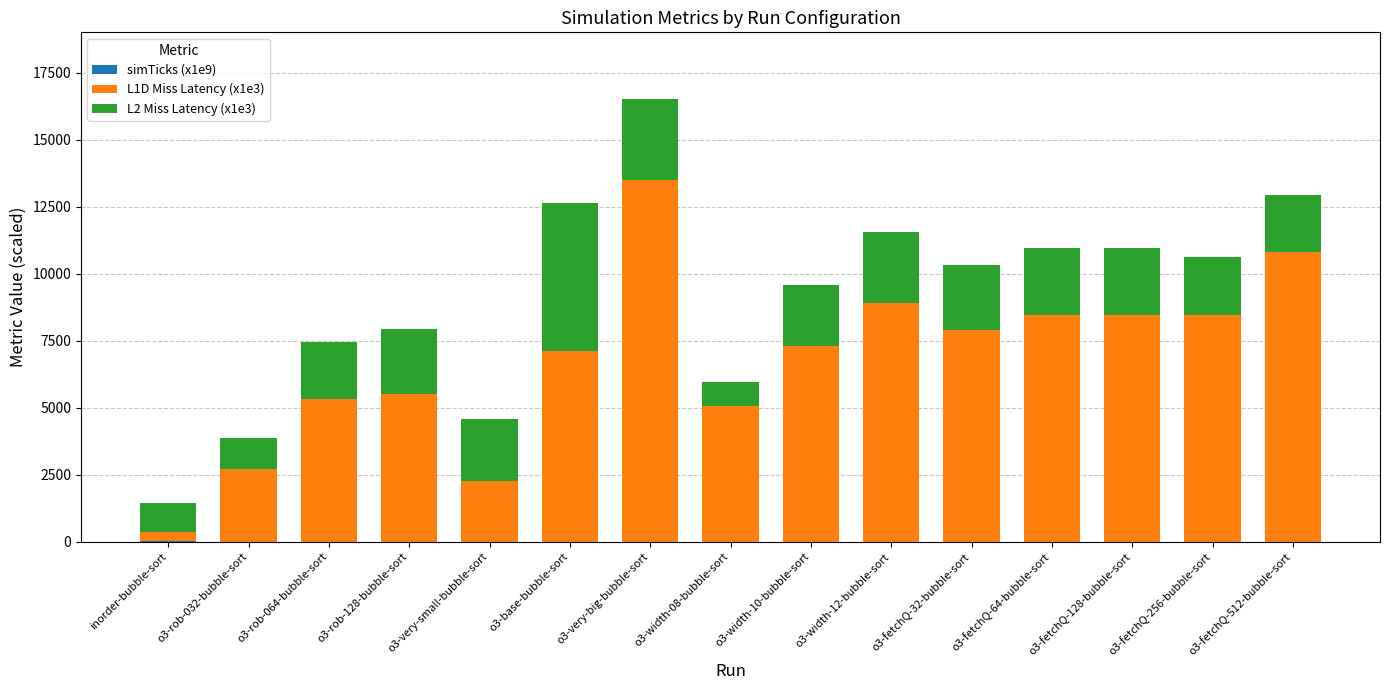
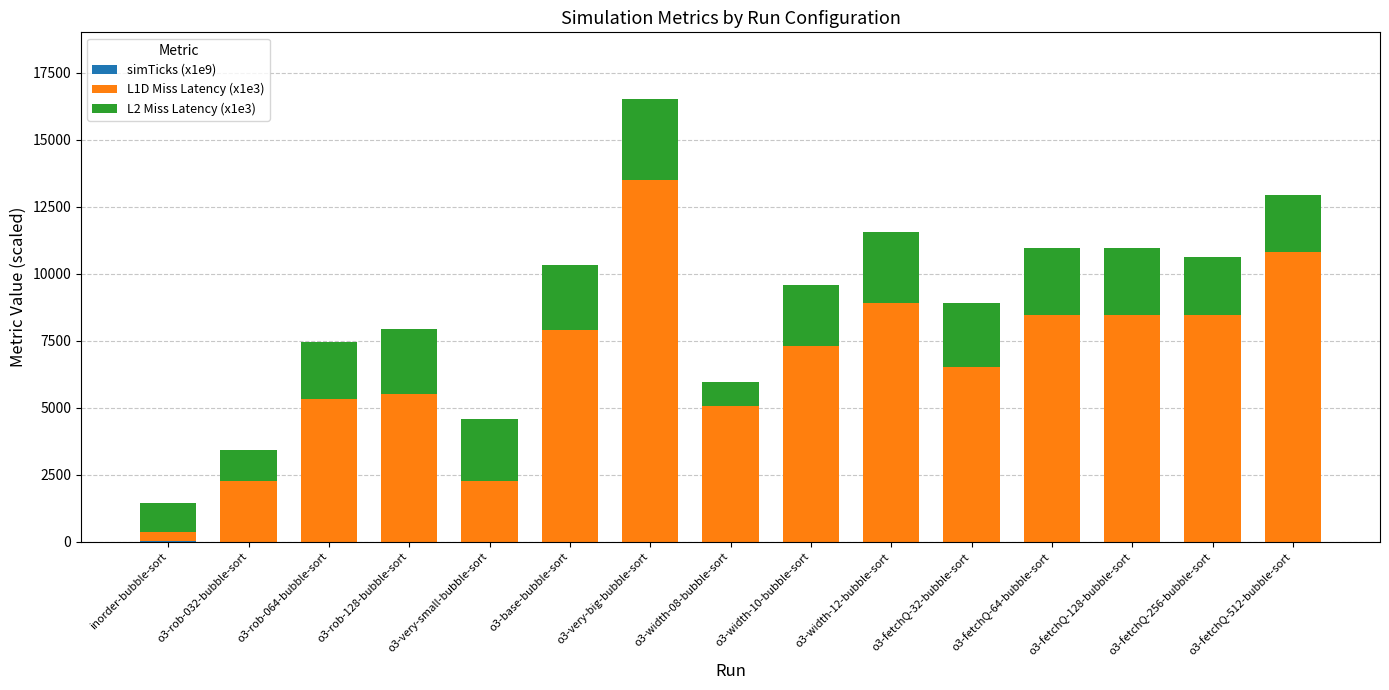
  {
    "L1D Miss Latency (x1e3)": {
      "inorder-bubble-sort": 300,
-     "o3-rob-032-bubble-sort": 2700,
+     "o3-rob-032-bubble-sort": 2200,
      "o3-rob-064-bubble-sort": 5300,
      "o3-rob-128-bubble-sort": 5500,
      "o3-very-small-bubble-sort": 2200,
-     "o3-base-bubble-sort": 7100,
+     "o3-base-bubble-sort": 7900,
      "o3-very-big-bubble-sort": 13500,
      "o3-width-08-bubble-sort": 5100,
      "o3-width-10-bubble-sort": 7300,
      "o3-width-12-bubble-sort": 8900,
-     "o3-fetchQ-32-bubble-sort": 7900,
+     "o3-fetchQ-32-bubble-sort": 6500,
      "o3-fetchQ-64-bubble-sort": 8500,
      "o3-fetchQ-128-bubble-sort": 8500,
      "o3-fetchQ-256-bubble-sort": 8500,
      "o3-fetchQ-512-bubble-sort": 10800
    },
    "L2 Miss Latency (x1e3)": {
      "inorder-bubble-sort": 1100,
      "o3-rob-032-bubble-sort": 1200,
      "o3-rob-064-bubble-sort": 2100,
      "o3-rob-128-bubble-sort": 2400,
      "o3-very-small-bubble-sort": 2300,
-     "o3-base-bubble-sort": 5500,
+     "o3-base-bubble-sort": 2400,
      "o3-very-big-bubble-sort": 3000,
      "o3-width-08-bubble-sort": 900,
      "o3-width-10-bubble-sort": 2300,
      "o3-width-12-bubble-sort": 2600,
      "o3-fetchQ-32-bubble-sort": 2400,
      "o3-fetchQ-64-bubble-sort": 2500,
      "o3-fetchQ-128-bubble-sort": 2500,
      "o3-fetchQ-256-bubble-sort": 2100,
      "o3-fetchQ-512-bubble-sort": 2100
    }
  }
